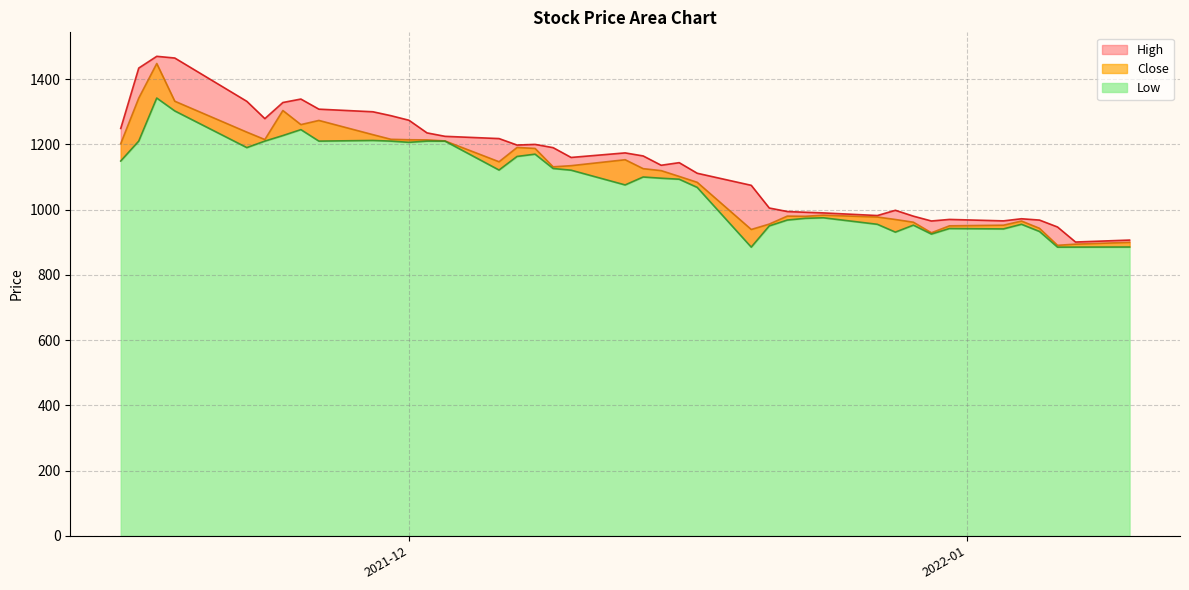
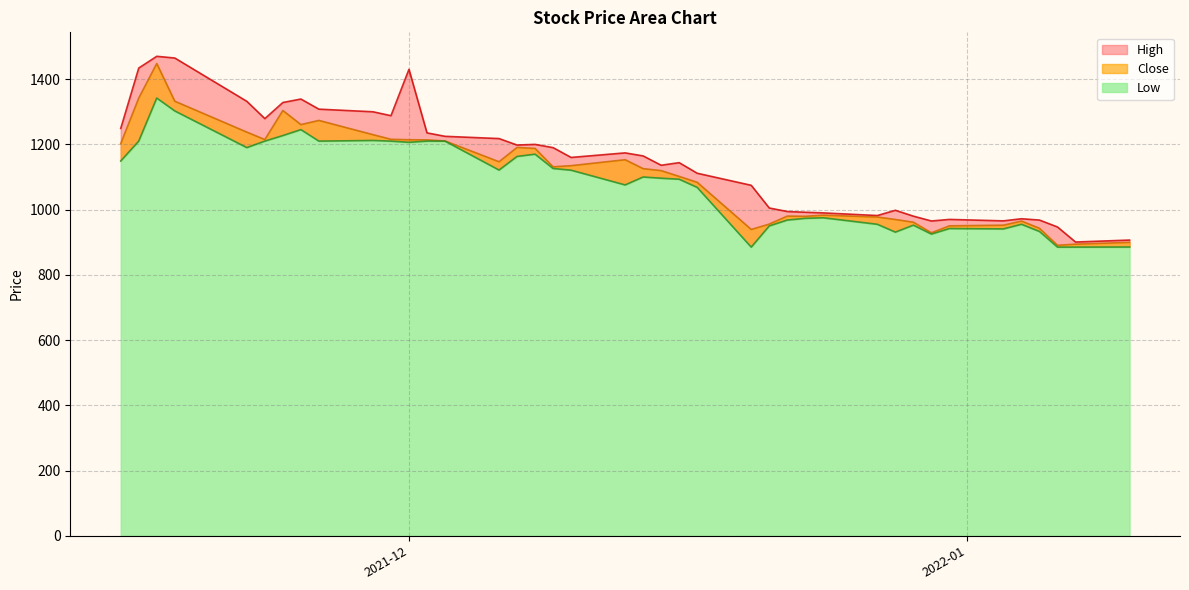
  {
    "High": {
-     "2021-12": 1270
+     "2021-12": 1430
    },
    "Close": {
      "2021-12": 1210
    },
    "Low": {
      "2021-12": 1210
    }
  }
